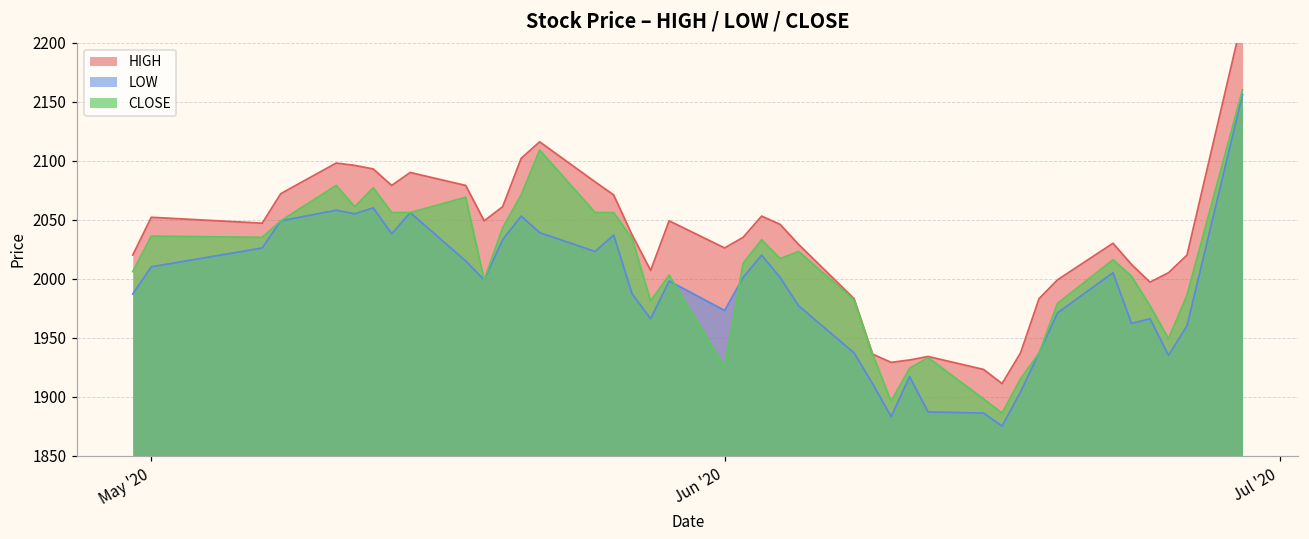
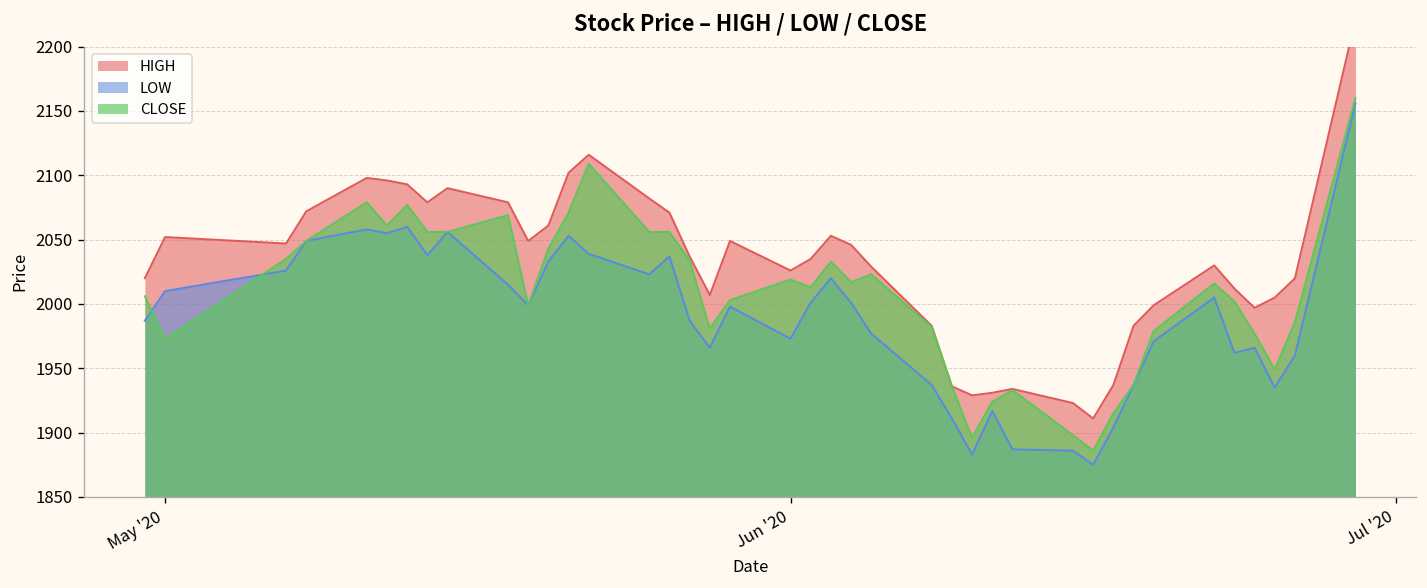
  {
    "HIGH": {
      "May '20": 2052,
      "Jun '20": 2026
    },
    "LOW": {
      "May '20": 2010,
      "Jun '20": 1973
    },
    "CLOSE": {
-     "May '20": 2036,
-     "Jun '20": 1925
+     "May '20": 1973,
+     "Jun '20": 2019
    }
  }
